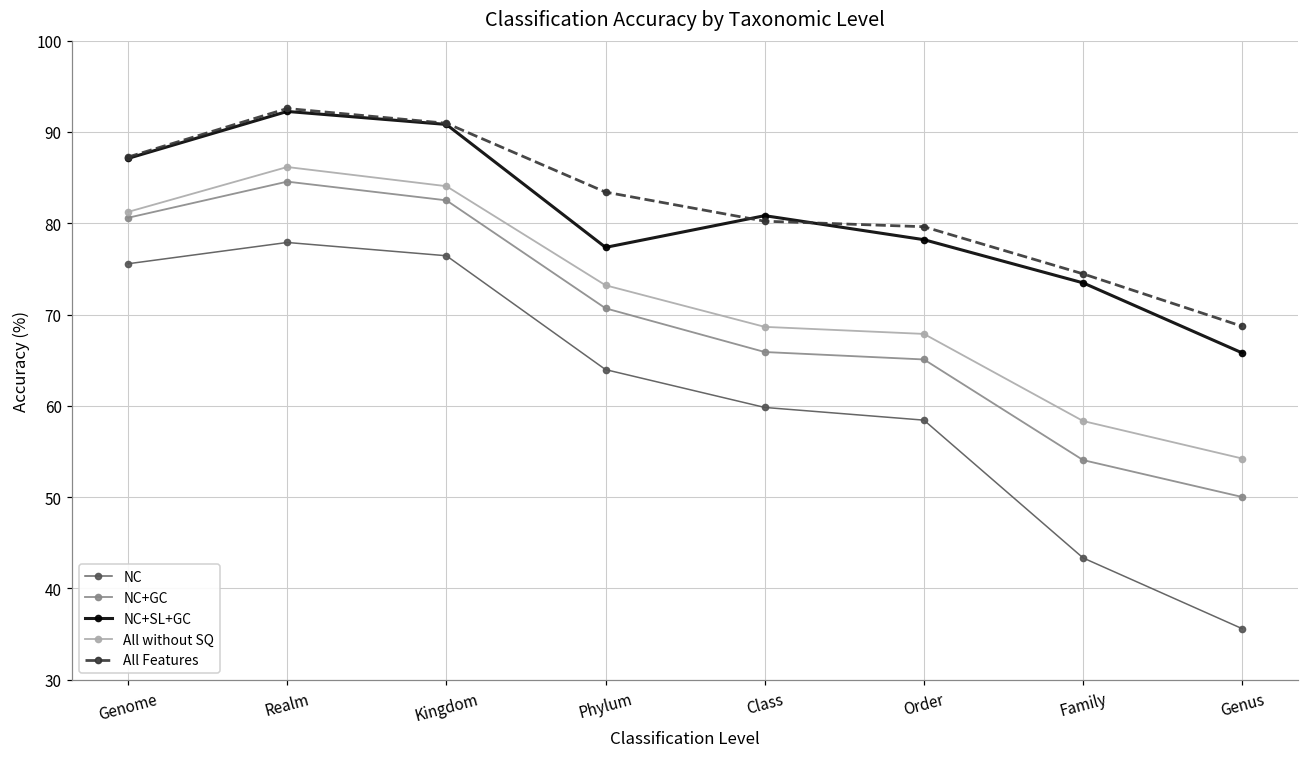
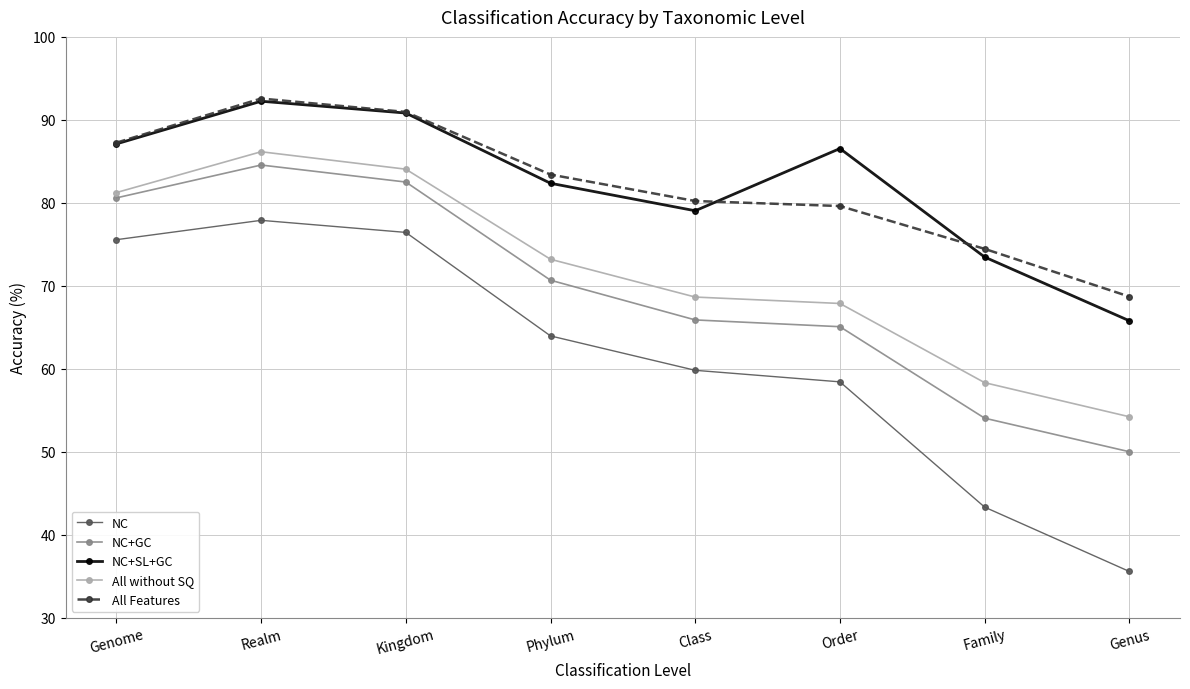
  {
    "NC+SL+GC": {
      "Realm": 92,
-     "Phylum": 77,
-     "Class": 81,
-     "Order": 78,
+     "Phylum": 82,
+     "Class": 79,
+     "Order": 87,
      "Family": 73,
      "Genus": 66
    }
  }
